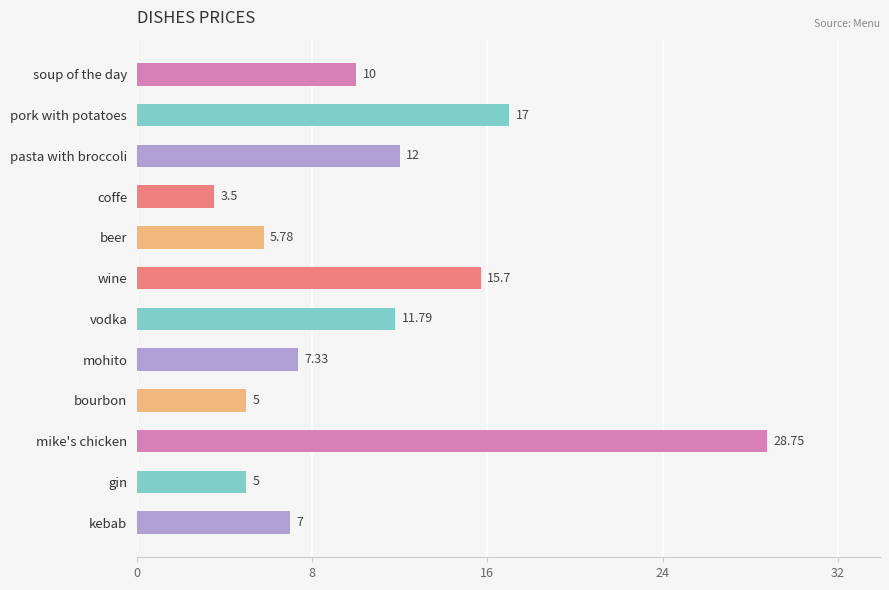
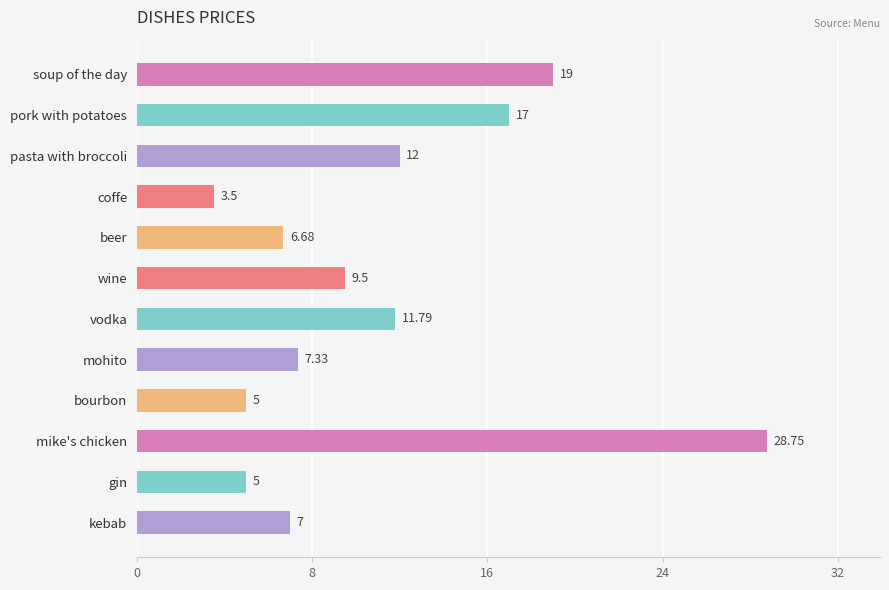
  {
-   "soup of the day": 10,
+   "soup of the day": 19,
    "pork with potatoes": 17,
    "pasta with broccoli": 12,
    "coffe": 3.5,
-   "beer": 5.78,
-   "wine": 15.7,
+   "beer": 6.68,
+   "wine": 9.5,
    "vodka": 11.79,
    "mohito": 7.33,
    "bourbon": 5,
    "mike's chicken": 28.75,
    "gin": 5,
    "kebab": 7
  }
